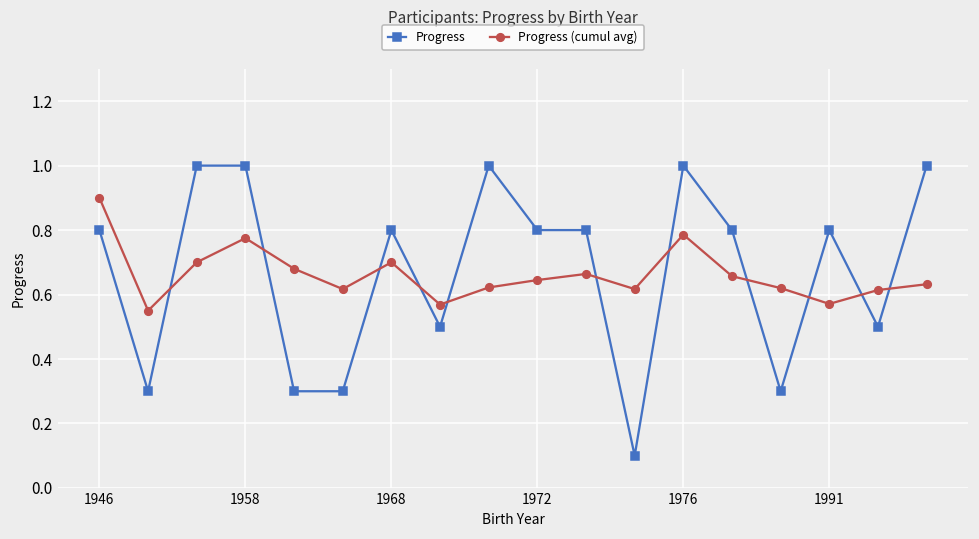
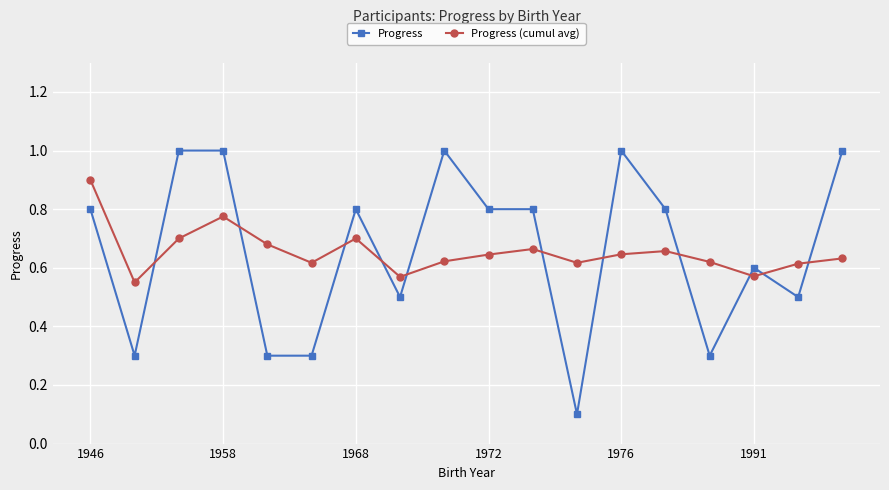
  {
    "Progress": {
      "1946": 0.8,
      "1958": 1.0,
      "1968": 0.8,
      "1972": 0.8,
      "1976": 1.0,
-     "1991": 0.8
+     "1991": 0.6
    },
    "Progress (cumul avg)": {
      "1946": 0.90,
      "1958": 0.78,
      "1968": 0.70,
      "1972": 0.65,
-     "1976": 0.79,
+     "1976": 0.65,
      "1991": 0.57
    }
  }
